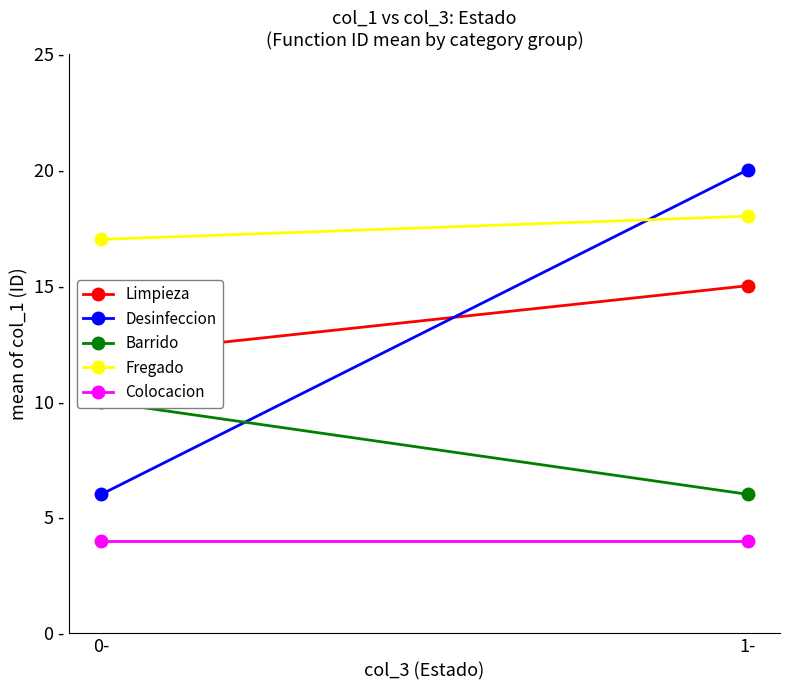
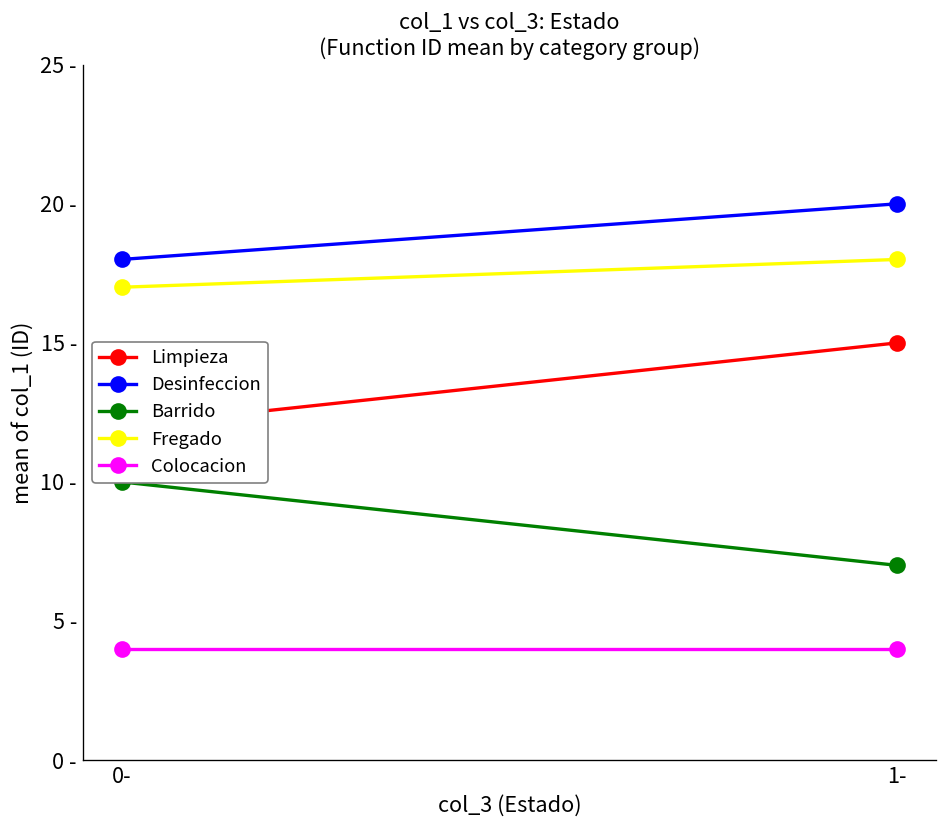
  {
    "Limpieza": {
      "1-": "15 -"
    },
    "Desinfeccion": {
-     "0-": "6 -",
+     "0-": "18 -",
      "1-": "20 -"
    },
    "Barrido": {
-     "1-": "6 -"
+     "1-": "7 -"
    },
    "Fregado": {
      "0-": "17 -",
      "1-": "18 -"
    },
    "Colocacion": {
      "0-": "4 -",
      "1-": "4 -"
    }
  }
